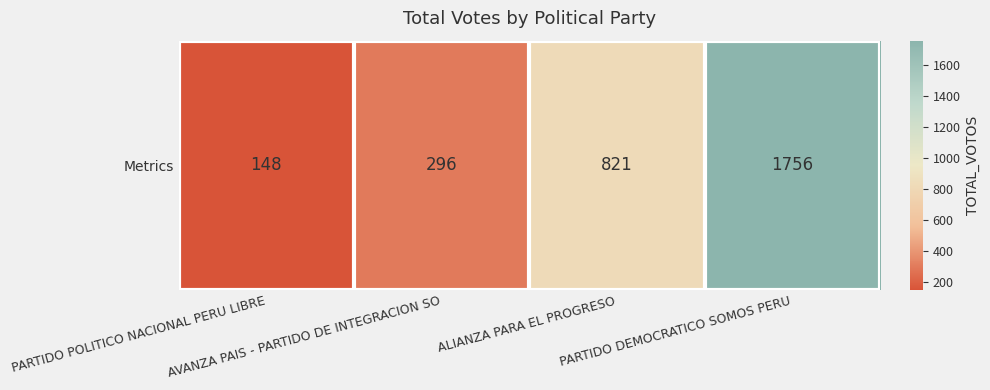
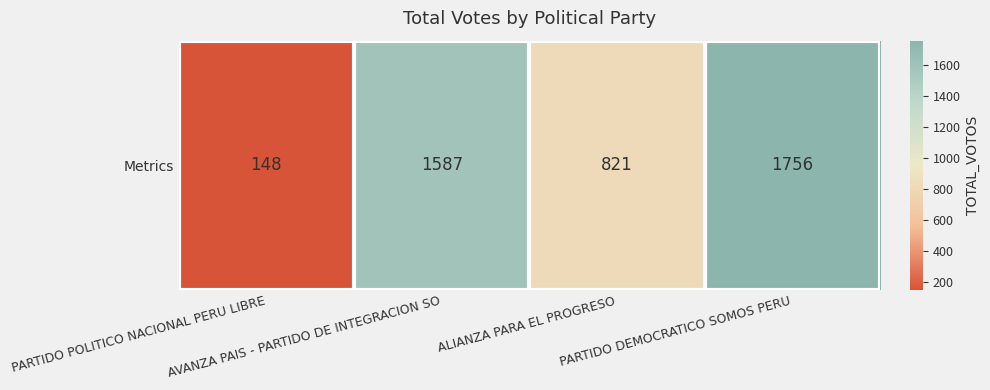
  {
    "Metrics": {
      "PARTIDO POLITICO NACIONAL PERU LIBRE": 148,
-     "AVANZA PAIS - PARTIDO DE INTEGRACION SO": 296,
+     "AVANZA PAIS - PARTIDO DE INTEGRACION SO": 1587,
      "ALIANZA PARA EL PROGRESO": 821,
      "PARTIDO DEMOCRATICO SOMOS PERU": 1756
    }
  }
